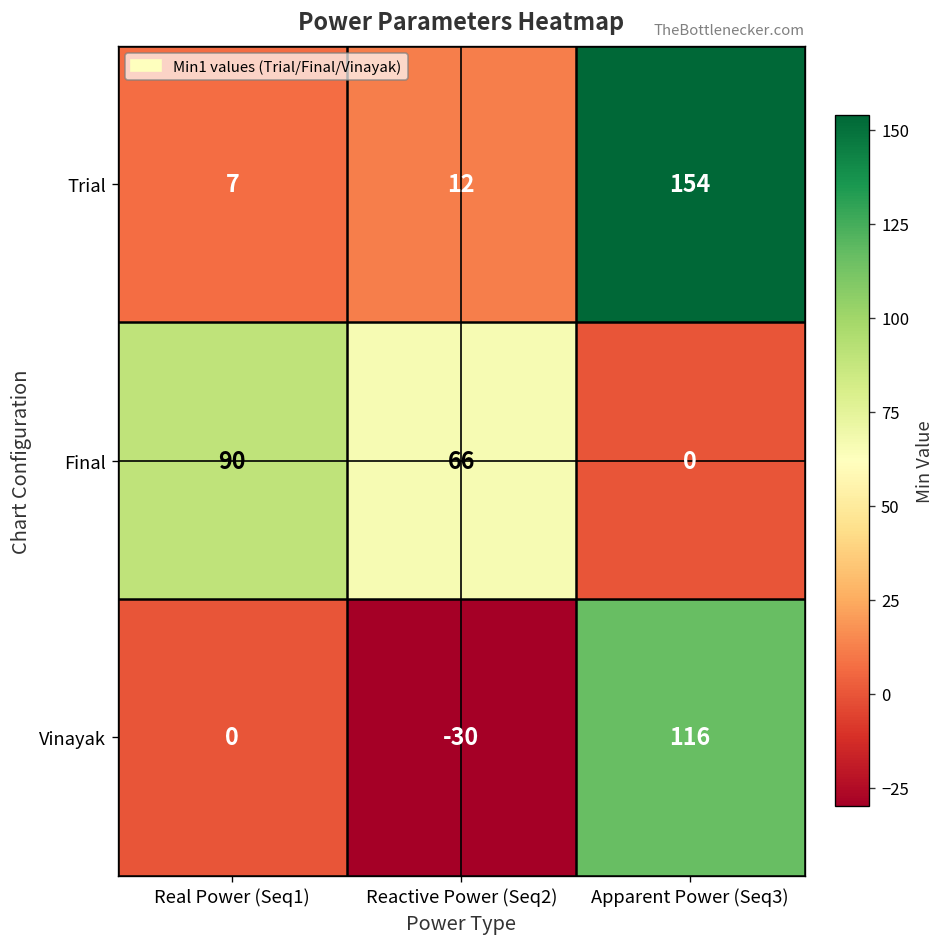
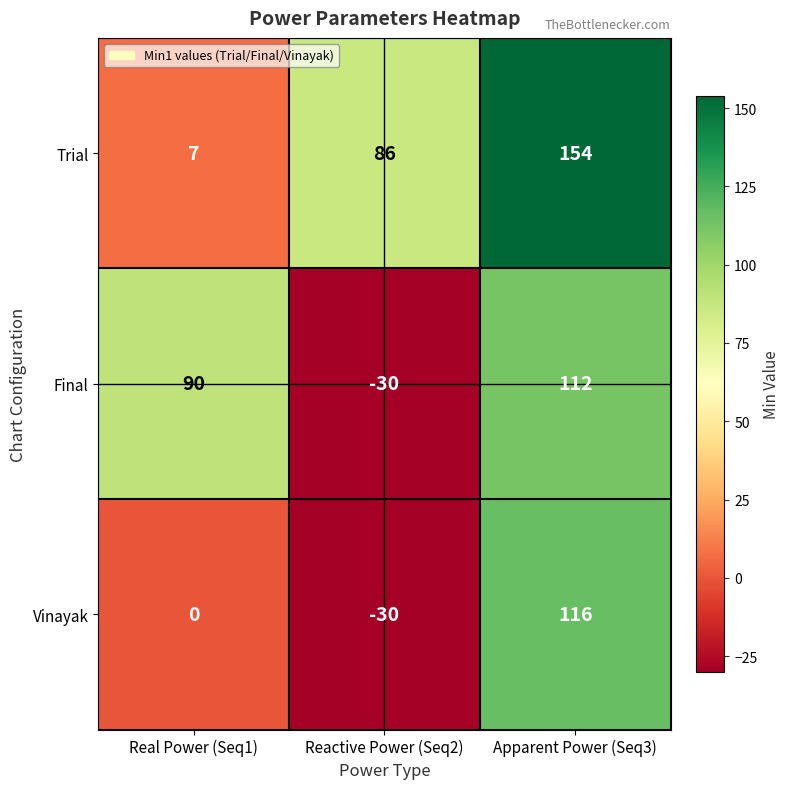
  {
    "Trial": {
      "Real Power (Seq1)": 7,
-     "Reactive Power (Seq2)": 12,
+     "Reactive Power (Seq2)": 86,
      "Apparent Power (Seq3)": 154
    },
    "Final": {
      "Real Power (Seq1)": 90,
-     "Reactive Power (Seq2)": 66,
-     "Apparent Power (Seq3)": 0
+     "Reactive Power (Seq2)": -30,
+     "Apparent Power (Seq3)": 112
    },
    "Vinayak": {
      "Real Power (Seq1)": 0,
      "Reactive Power (Seq2)": -30,
      "Apparent Power (Seq3)": 116
    }
  }
